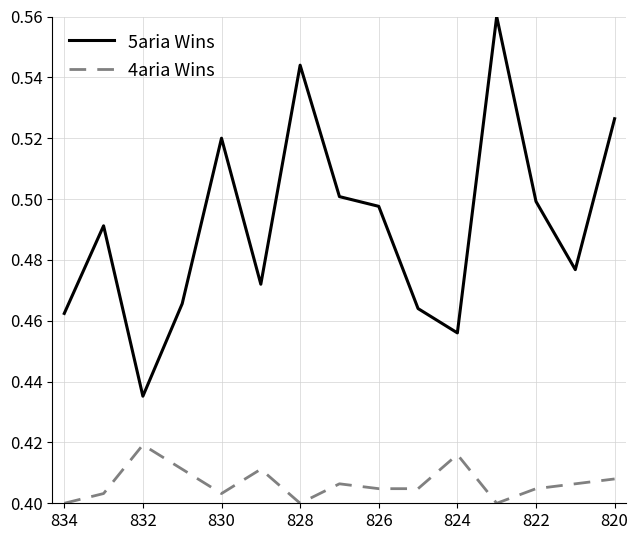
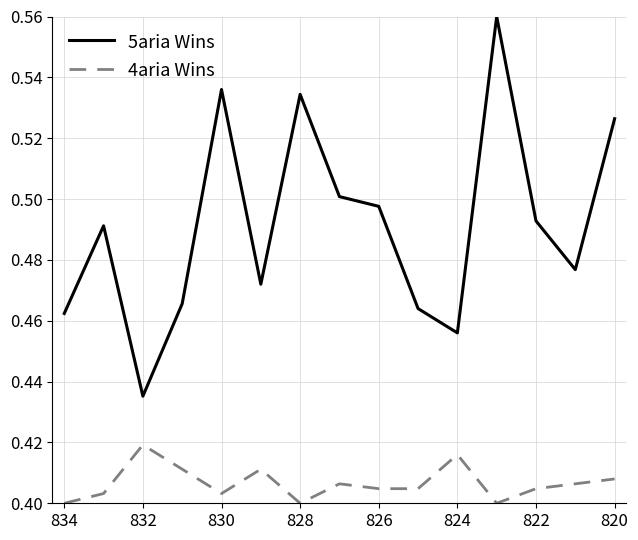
  {
    "5aria Wins": {
      "834": 0.462,
      "832": 0.435,
-     "830": 0.520,
-     "828": 0.544,
+     "830": 0.536,
+     "828": 0.534,
      "826": 0.498,
      "824": 0.456,
-     "822": 0.499,
+     "822": 0.493,
      "820": 0.526
    },
    "4aria Wins": {
      "834": 0.400,
      "832": 0.419,
      "830": 0.403,
      "828": 0.400,
      "826": 0.405,
      "824": 0.416,
      "822": 0.405,
      "820": 0.408
    }
  }
